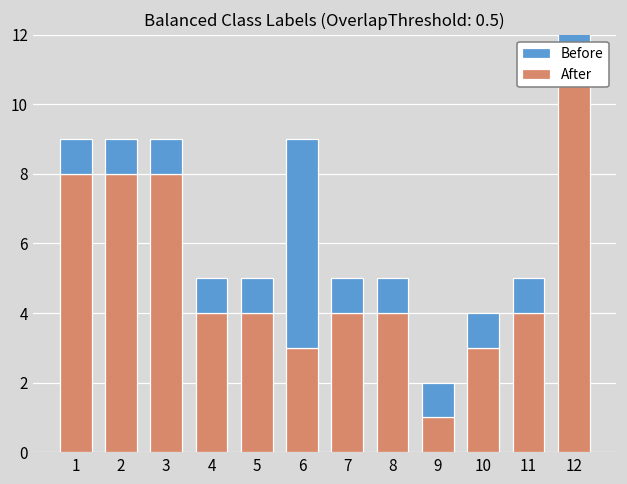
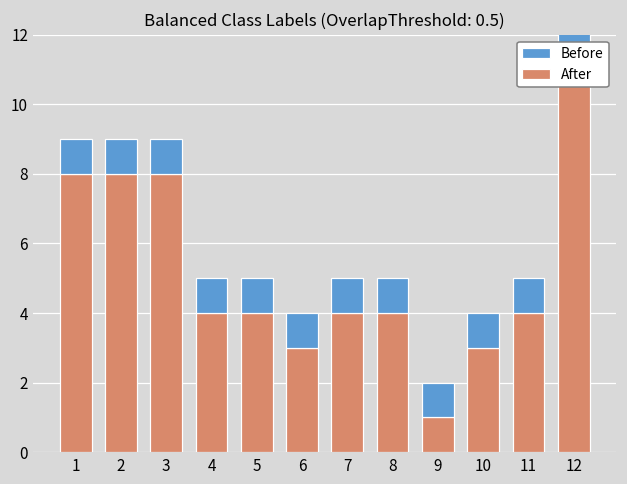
  {
    "After": {
      "1": 8,
      "2": 8,
      "3": 8,
      "4": 4,
      "5": 4,
      "6": 3,
      "7": 4,
      "8": 4,
      "9": 1,
      "10": 3,
      "11": 4
    },
    "Before": {
      "1": 1,
      "2": 1,
      "3": 1,
      "4": 1,
      "5": 1,
-     "6": 6,
+     "6": 1,
      "7": 1,
      "8": 1,
      "9": 1,
      "10": 1,
      "11": 1
    }
  }
